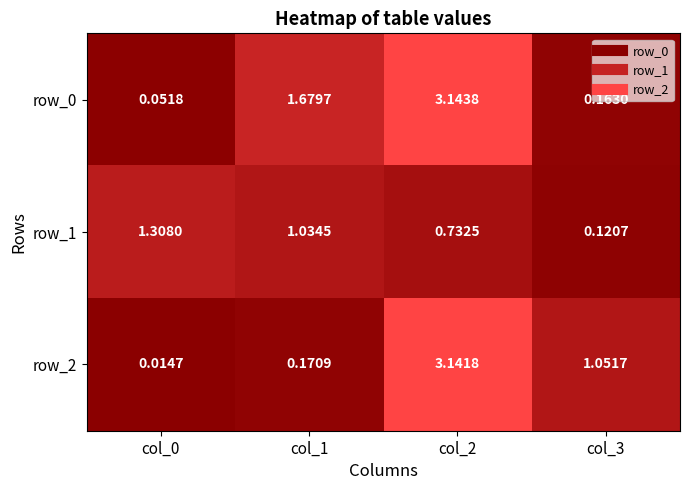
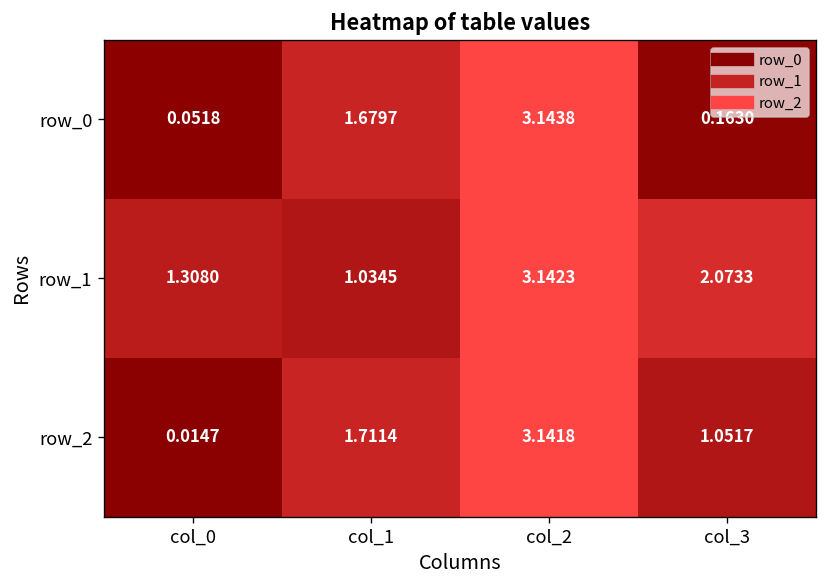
  {
    "row_0": {
      "col_0": 0.0518,
      "col_1": 1.6797,
      "col_2": 3.1438
    },
    "row_1": {
      "col_0": 1.3080,
      "col_1": 1.0345,
-     "col_2": 0.7325,
-     "col_3": 0.1207
+     "col_2": 3.1423,
+     "col_3": 2.0733
    },
    "row_2": {
      "col_0": 0.0147,
-     "col_1": 0.1709,
+     "col_1": 1.7114,
      "col_2": 3.1418,
      "col_3": 1.0517
    }
  }
